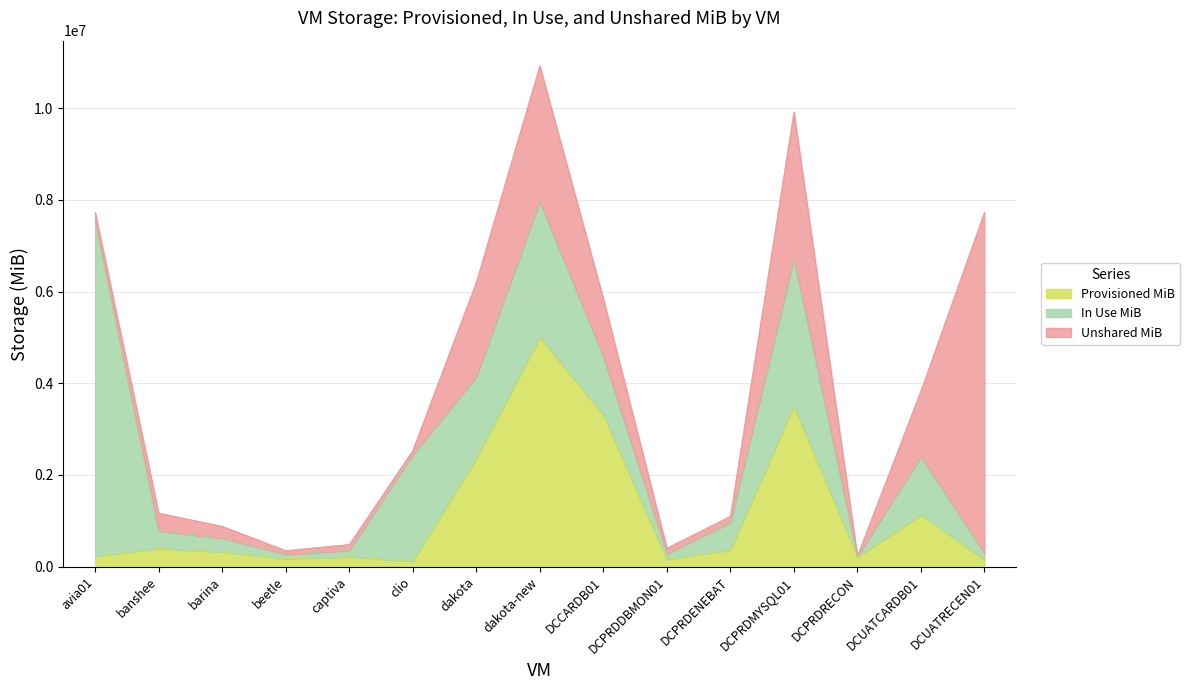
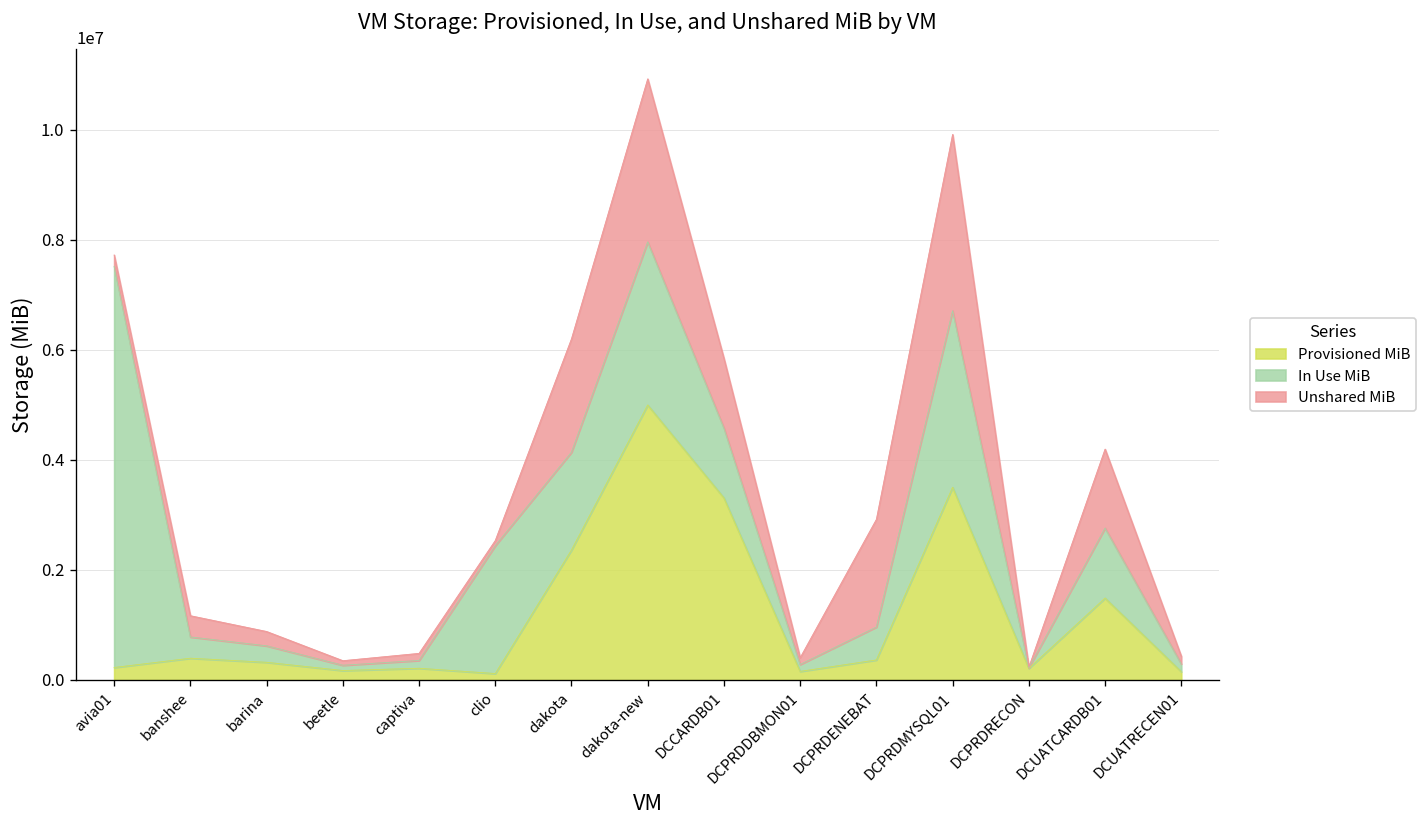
  {
    "Provisioned MiB": {
      "avia01": 200000,
      "banshee": 400000,
      "barina": 300000,
      "beetle": 200000,
      "captiva": 200000,
      "clio": 100000,
      "dakota": 2400000,
      "dakota-new": 5000000,
      "DCCARDB01": 3300000,
      "DCPRDDBMON01": 200000,
      "DCPRDENEBAT": 400000,
      "DCPRDMYSQL01": 3500000,
-     "DCUATCARDB01": 1100000,
+     "DCUATCARDB01": 1500000,
      "DCUATRECEN01": 200000
    },
    "In Use MiB": {
      "avia01": 7300000,
      "banshee": 400000,
      "barina": 300000,
      "beetle": 100000,
      "captiva": 100000,
      "clio": 2300000,
      "dakota": 1800000,
      "dakota-new": 3000000,
      "DCCARDB01": 1300000,
      "DCPRDDBMON01": 100000,
      "DCPRDENEBAT": 600000,
      "DCPRDMYSQL01": 3200000,
      "DCUATCARDB01": 1300000,
      "DCUATRECEN01": 100000
    },
    "Unshared MiB": {
      "avia01": 200000,
      "banshee": 400000,
      "barina": 300000,
      "beetle": 100000,
      "captiva": 100000,
      "clio": 100000,
      "dakota": 2100000,
      "dakota-new": 3000000,
      "DCCARDB01": 1300000,
      "DCPRDDBMON01": 100000,
-     "DCPRDENEBAT": 100000,
+     "DCPRDENEBAT": 2000000,
      "DCPRDMYSQL01": 3200000,
      "DCUATCARDB01": 1400000,
-     "DCUATRECEN01": 7400000
+     "DCUATRECEN01": 100000
    }
  }
